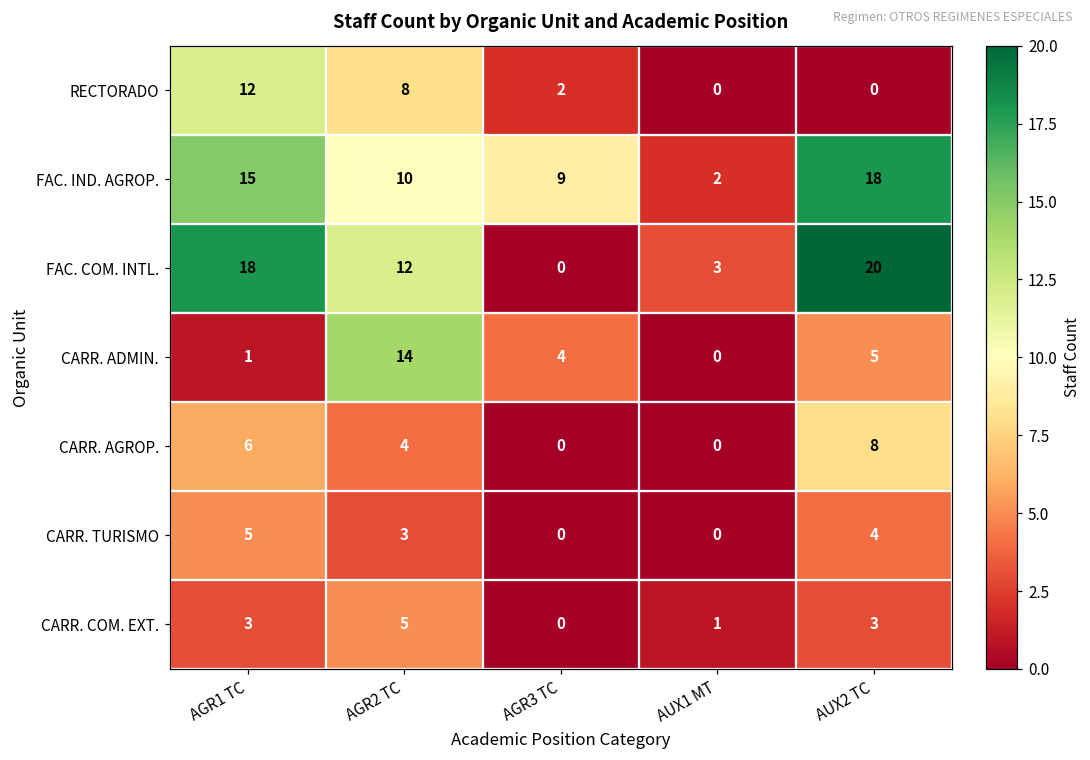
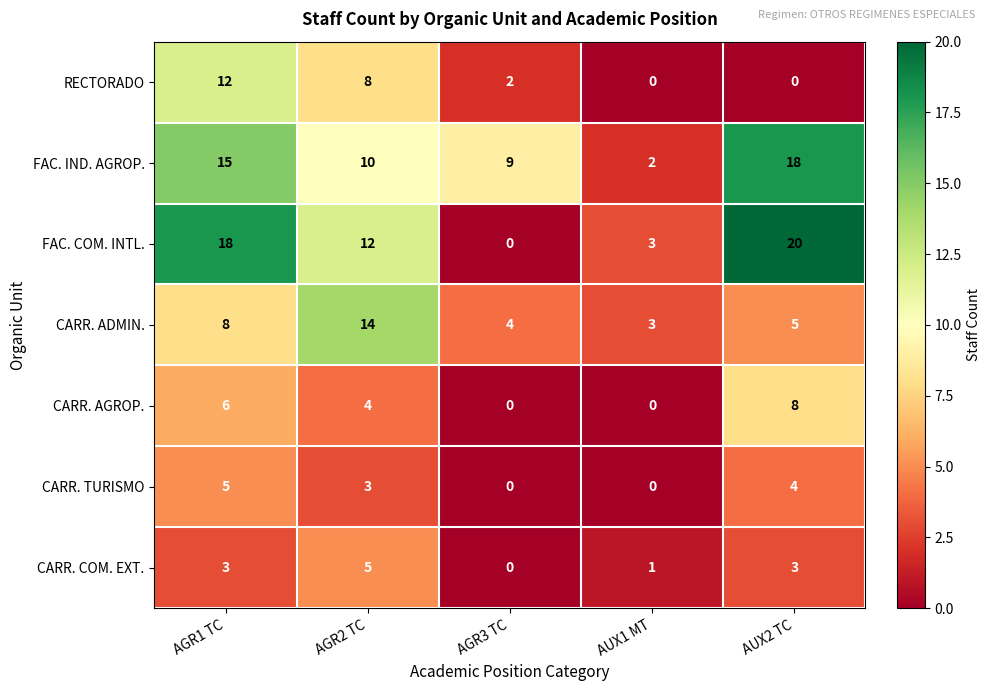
  {
    "RECTORADO": {
      "AGR1 TC": 12,
      "AGR2 TC": 8,
      "AGR3 TC": 2,
      "AUX1 MT": 0,
      "AUX2 TC": 0
    },
    "FAC. IND. AGROP.": {
      "AGR1 TC": 15,
      "AGR2 TC": 10,
      "AGR3 TC": 9,
      "AUX1 MT": 2,
      "AUX2 TC": 18
    },
    "FAC. COM. INTL.": {
      "AGR1 TC": 18,
      "AGR2 TC": 12,
      "AGR3 TC": 0,
      "AUX1 MT": 3,
      "AUX2 TC": 20
    },
    "CARR. ADMIN.": {
-     "AGR1 TC": 1,
+     "AGR1 TC": 8,
      "AGR2 TC": 14,
      "AGR3 TC": 4,
-     "AUX1 MT": 0,
+     "AUX1 MT": 3,
      "AUX2 TC": 5
    },
    "CARR. AGROP.": {
      "AGR1 TC": 6,
      "AGR2 TC": 4,
      "AGR3 TC": 0,
      "AUX1 MT": 0,
      "AUX2 TC": 8
    },
    "CARR. TURISMO": {
      "AGR1 TC": 5,
      "AGR2 TC": 3,
      "AGR3 TC": 0,
      "AUX1 MT": 0,
      "AUX2 TC": 4
    },
    "CARR. COM. EXT.": {
      "AGR1 TC": 3,
      "AGR2 TC": 5,
      "AGR3 TC": 0,
      "AUX1 MT": 1,
      "AUX2 TC": 3
    }
  }
